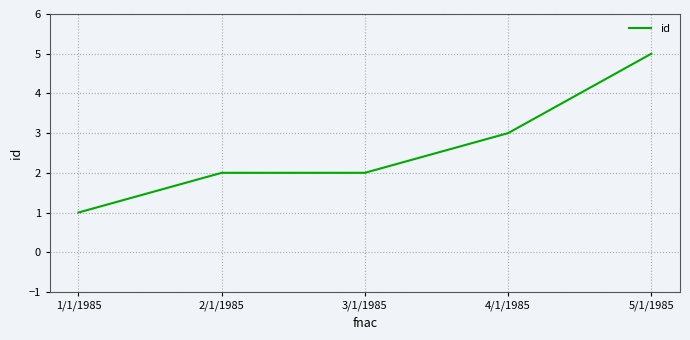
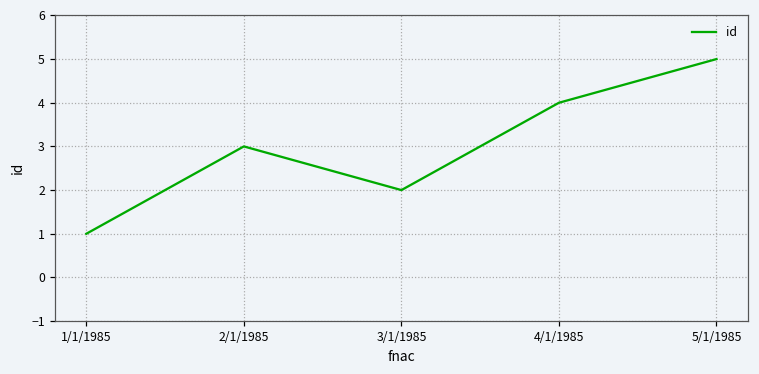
  {
    "1/1/1985": 1,
-   "2/1/1985": 2,
+   "2/1/1985": 3,
    "3/1/1985": 2,
-   "4/1/1985": 3,
+   "4/1/1985": 4,
    "5/1/1985": 5
  }
